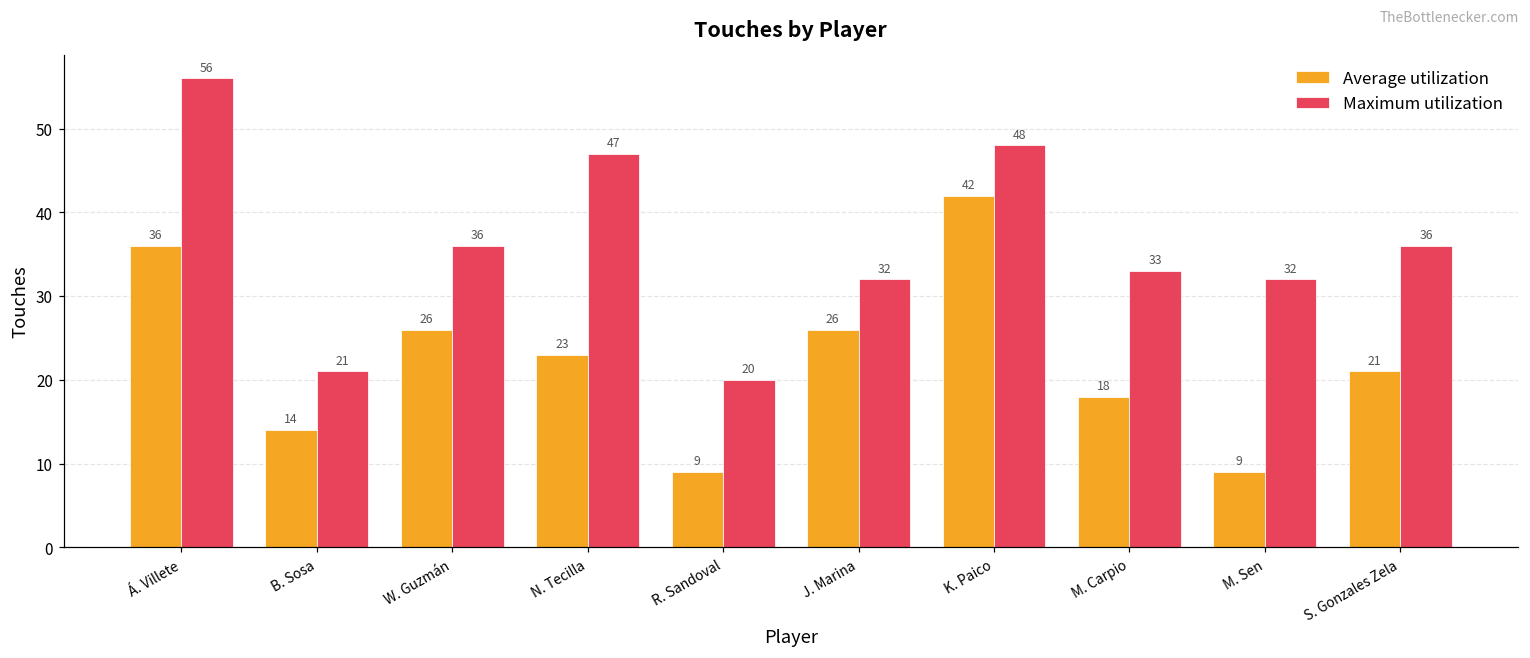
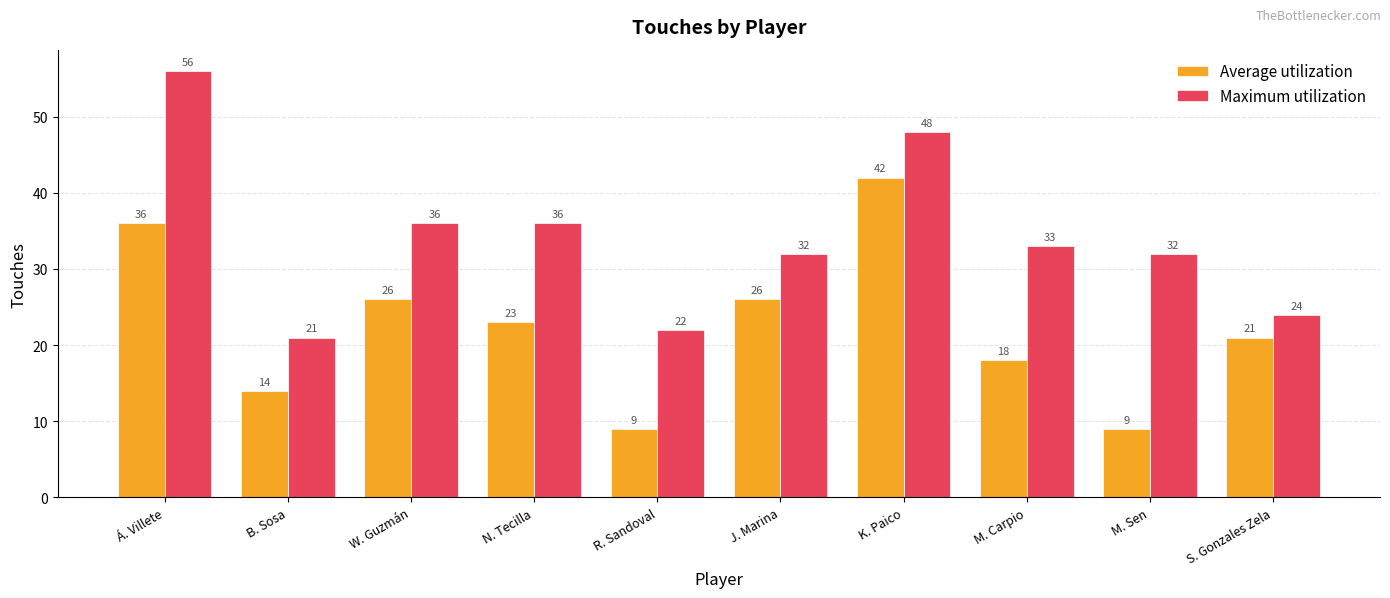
  {
    "Average utilization": {
      "Á. Villete": 36,
      "B. Sosa": 14,
      "W. Guzmán": 26,
      "N. Tecilla": 23,
      "R. Sandoval": 9,
      "J. Marina": 26,
      "K. Paico": 42,
      "M. Carpio": 18,
      "M. Sen": 9,
      "S. Gonzales Zela": 21
    },
    "Maximum utilization": {
      "Á. Villete": 56,
      "B. Sosa": 21,
      "W. Guzmán": 36,
-     "N. Tecilla": 47,
-     "R. Sandoval": 20,
+     "N. Tecilla": 36,
+     "R. Sandoval": 22,
      "J. Marina": 32,
      "K. Paico": 48,
      "M. Carpio": 33,
      "M. Sen": 32,
-     "S. Gonzales Zela": 36
+     "S. Gonzales Zela": 24
    }
  }
